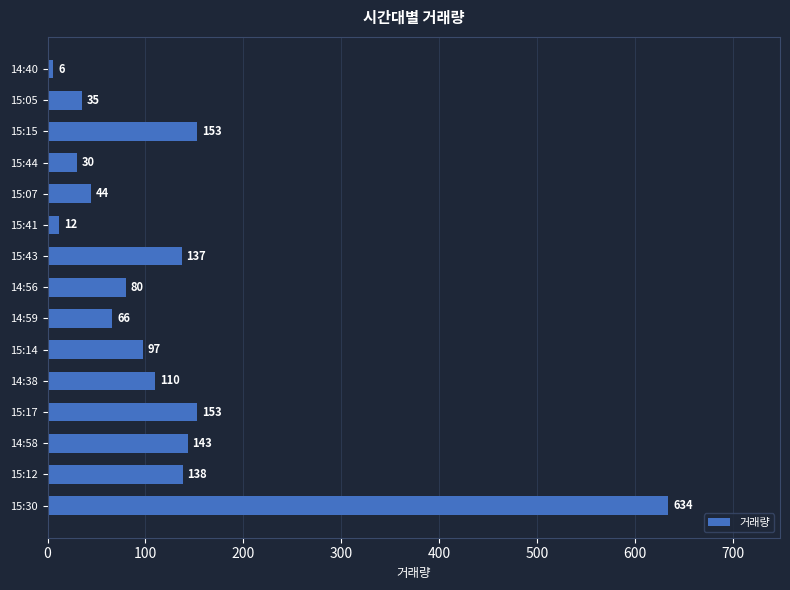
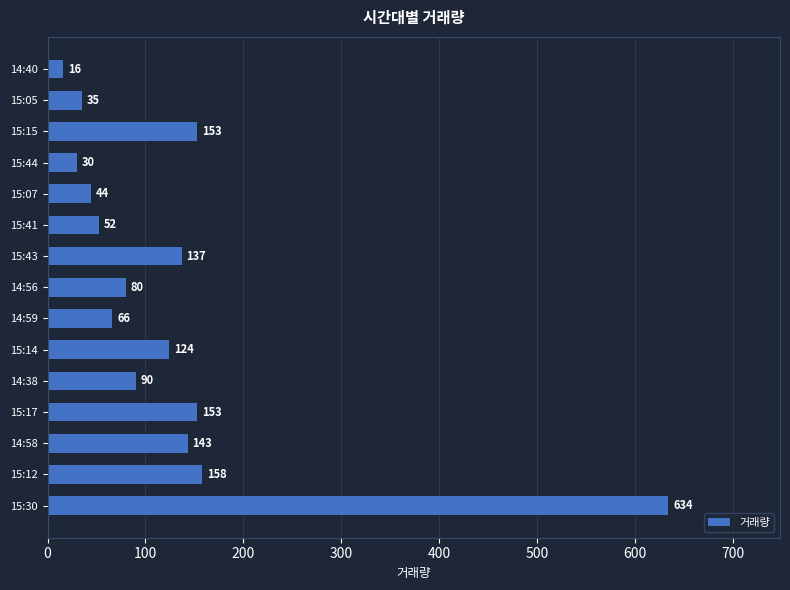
  {
-   "14:40": 6,
+   "14:40": 16,
    "15:05": 35,
    "15:15": 153,
    "15:44": 30,
    "15:07": 44,
-   "15:41": 12,
+   "15:41": 52,
    "15:43": 137,
    "14:56": 80,
    "14:59": 66,
-   "15:14": 97,
-   "14:38": 110,
+   "15:14": 124,
+   "14:38": 90,
    "15:17": 153,
    "14:58": 143,
-   "15:12": 138,
+   "15:12": 158,
    "15:30": 634
  }
